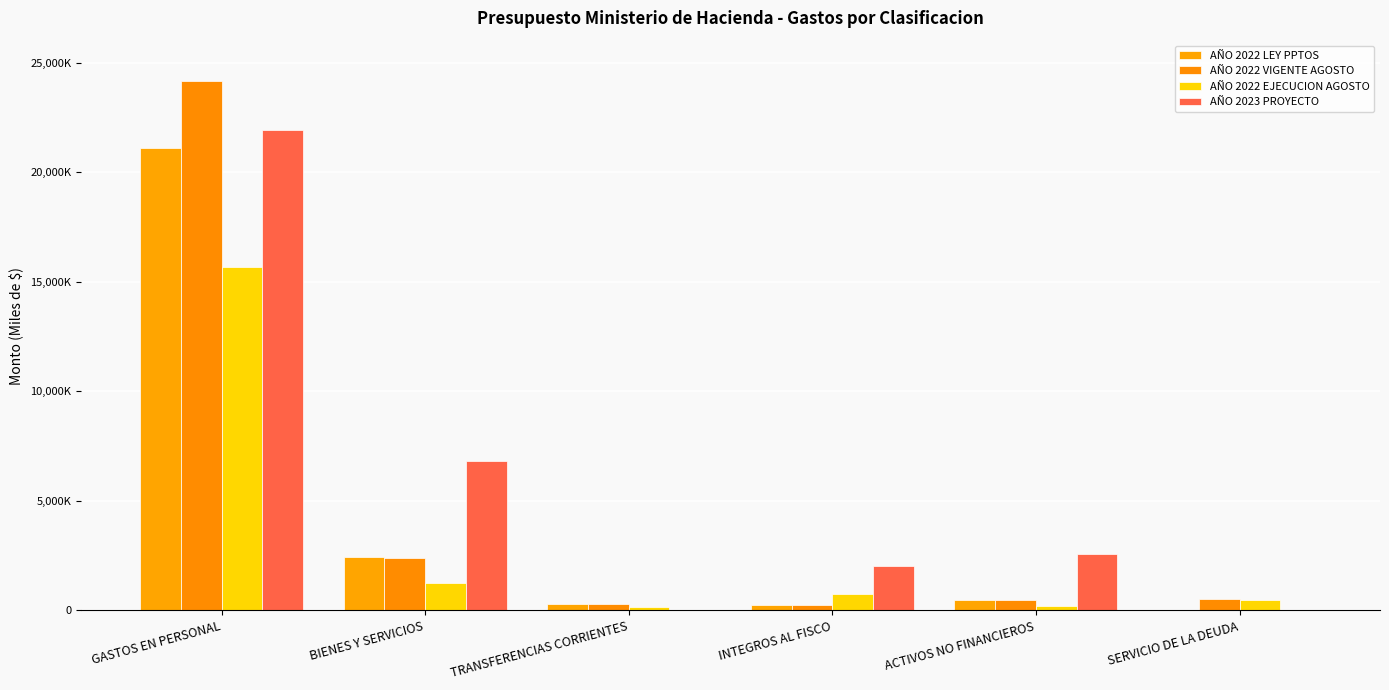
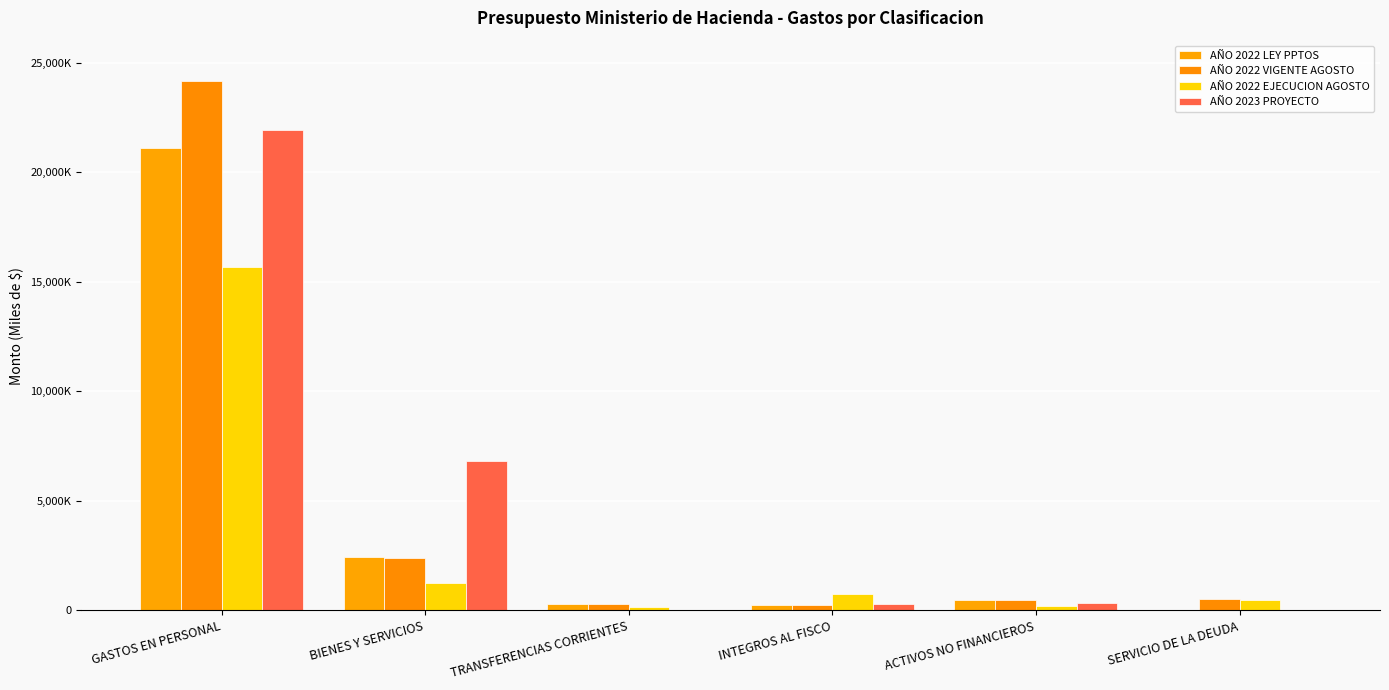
  {
    "AÑO 2023 PROYECTO": {
      "GASTOS EN PERSONAL": "21,900,000",
      "BIENES Y SERVICIOS": "6,800,000",
      "TRANSFERENCIAS CORRIENTES": "0",
-     "INTEGROS AL FISCO": "2,000,000",
-     "ACTIVOS NO FINANCIEROS": "2,600,000"
+     "INTEGROS AL FISCO": "300,000",
+     "ACTIVOS NO FINANCIEROS": "300,000"
    }
  }
